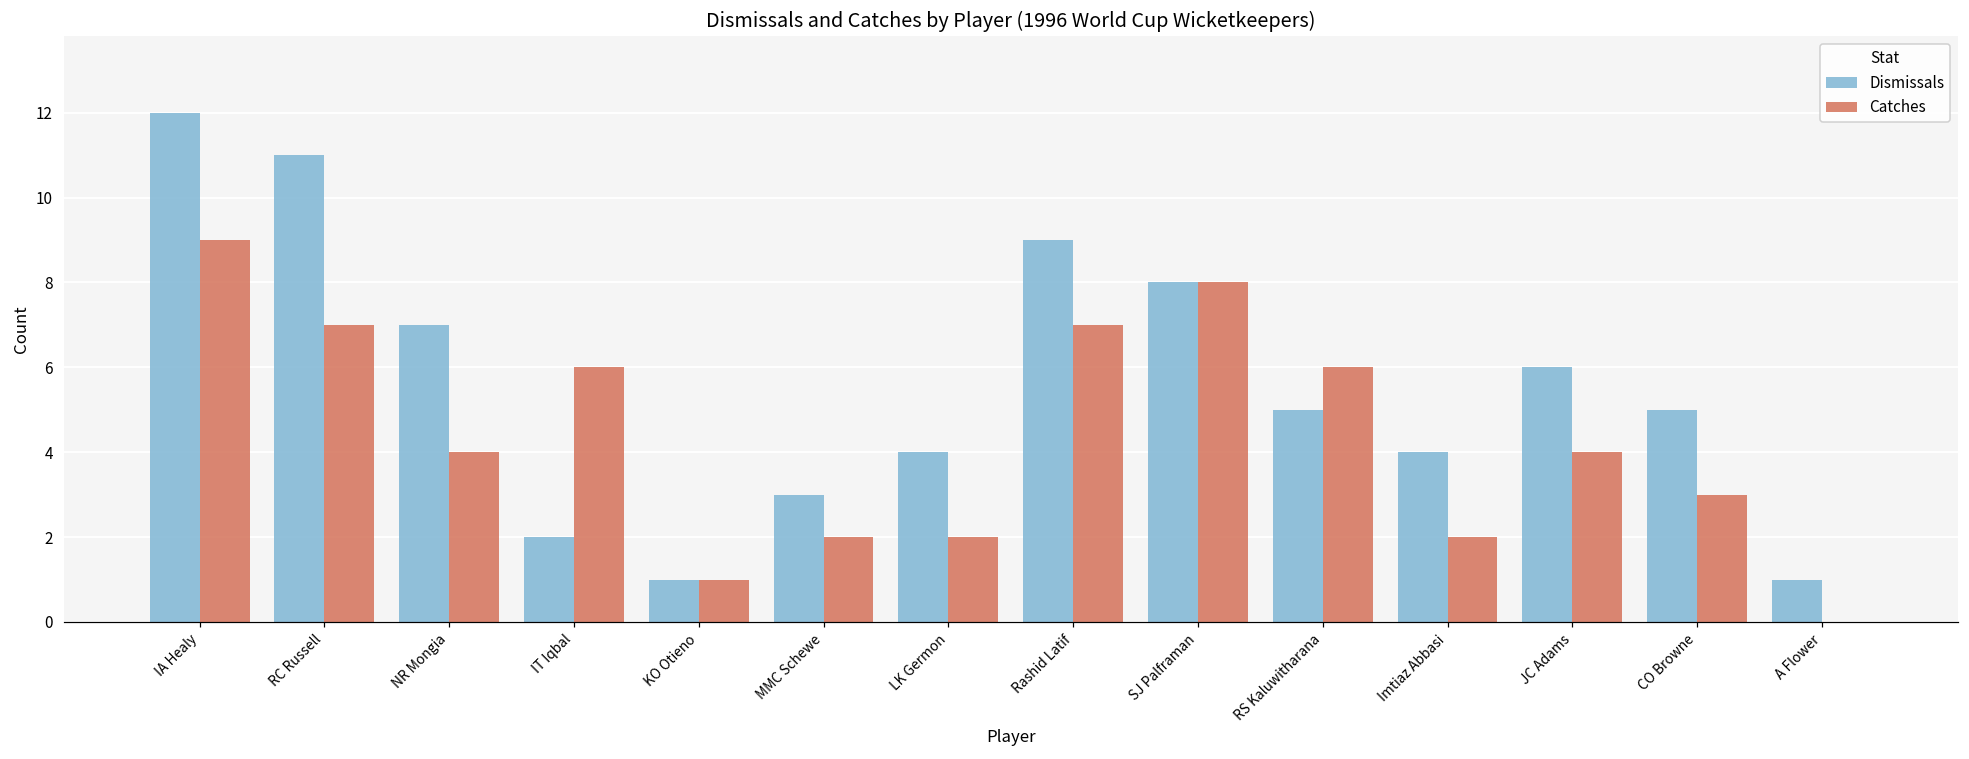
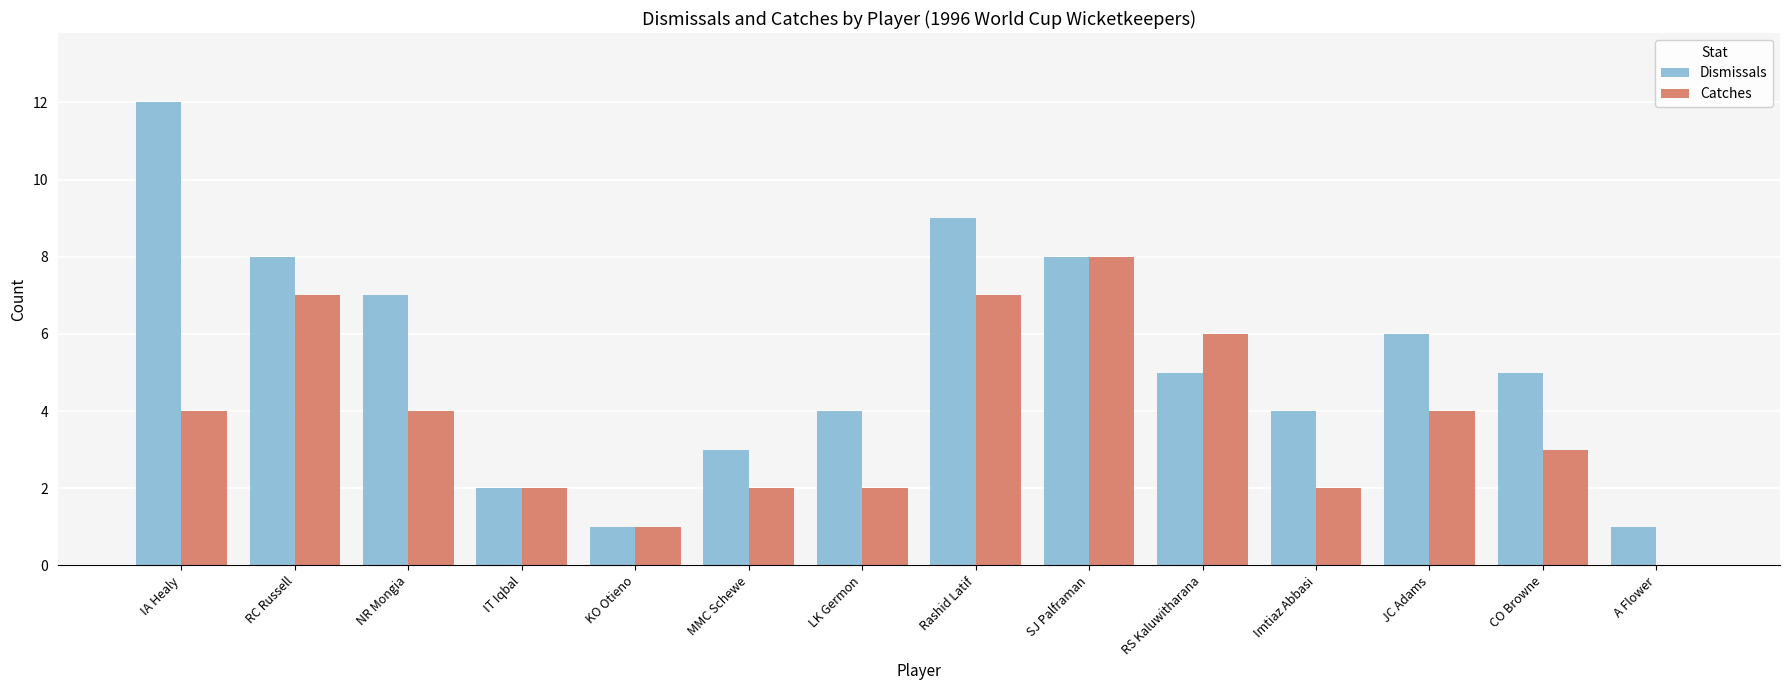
  {
    "Dismissals": {
      "IA Healy": 12,
-     "RC Russell": 11,
+     "RC Russell": 8,
      "NR Mongia": 7,
      "IT Iqbal": 2,
      "KO Otieno": 1,
      "MMC Schewe": 3,
      "LK Germon": 4,
      "Rashid Latif": 9,
      "SJ Palframan": 8,
      "RS Kaluwitharana": 5,
      "Imtiaz Abbasi": 4,
      "JC Adams": 6,
      "CO Browne": 5,
      "A Flower": 1
    },
    "Catches": {
-     "IA Healy": 9,
+     "IA Healy": 4,
      "RC Russell": 7,
      "NR Mongia": 4,
-     "IT Iqbal": 6,
+     "IT Iqbal": 2,
      "KO Otieno": 1,
      "MMC Schewe": 2,
      "LK Germon": 2,
      "Rashid Latif": 7,
      "SJ Palframan": 8,
      "RS Kaluwitharana": 6,
      "Imtiaz Abbasi": 2,
      "JC Adams": 4,
      "CO Browne": 3,
      "A Flower": 0
    }
  }
